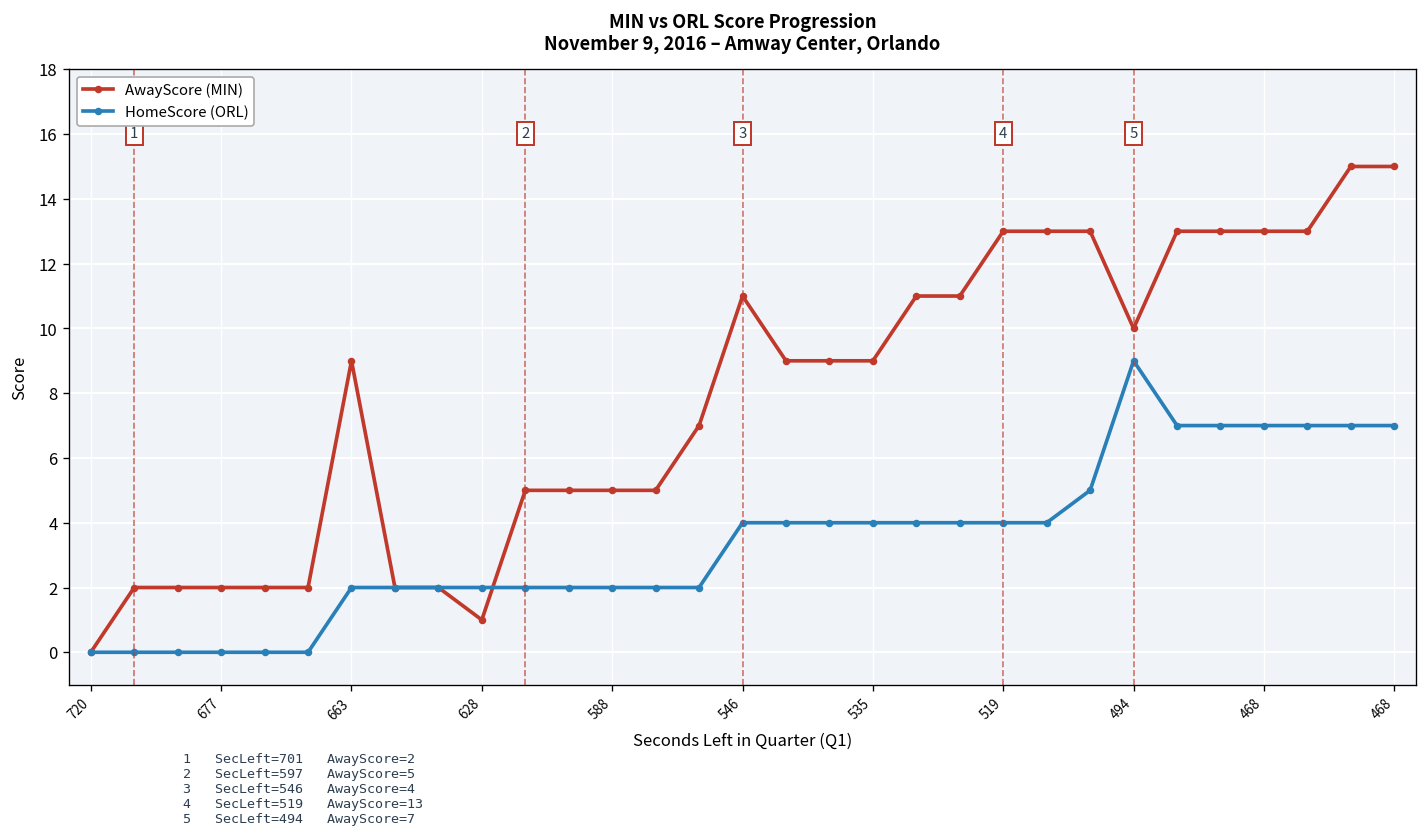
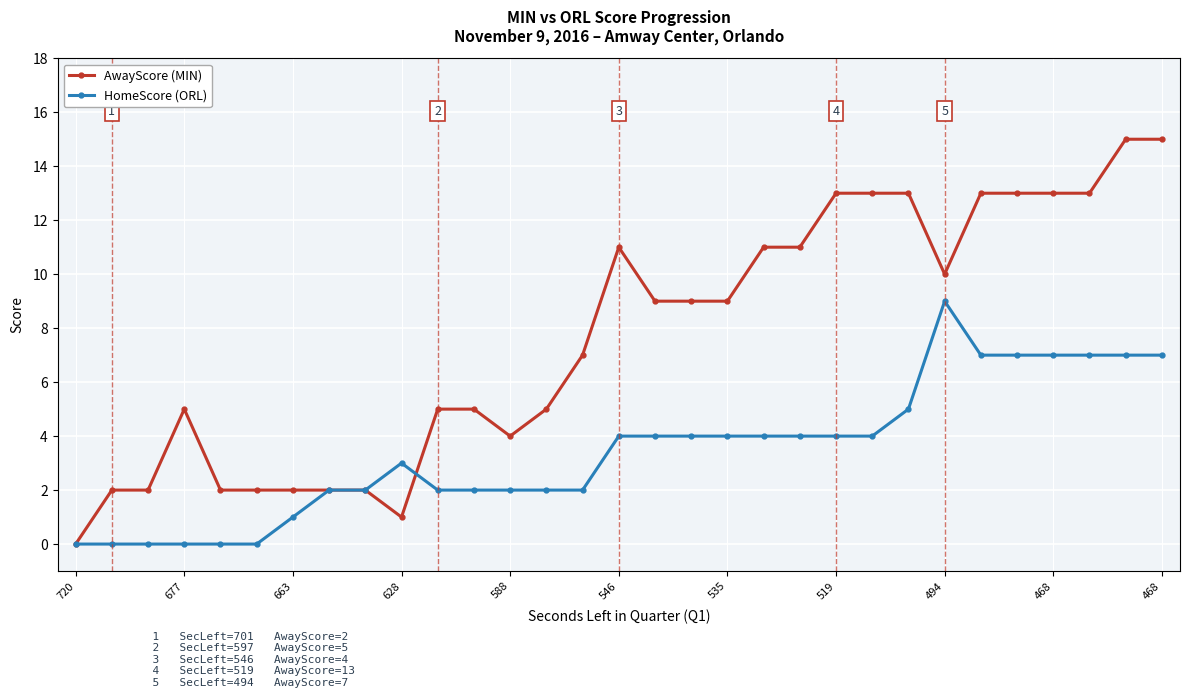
  {
    "AwayScore (MIN)": {
-     "677": 2,
-     "663": 9,
+     "677": 5,
+     "663": 2,
      "628": 1,
-     "588": 5,
+     "588": 4,
      "546": 11,
      "494": 10
    },
    "HomeScore (ORL)": {
      "677": 0,
-     "663": 2,
-     "628": 2,
+     "663": 1,
+     "628": 3,
      "588": 2,
      "546": 4,
      "494": 9
    }
  }
